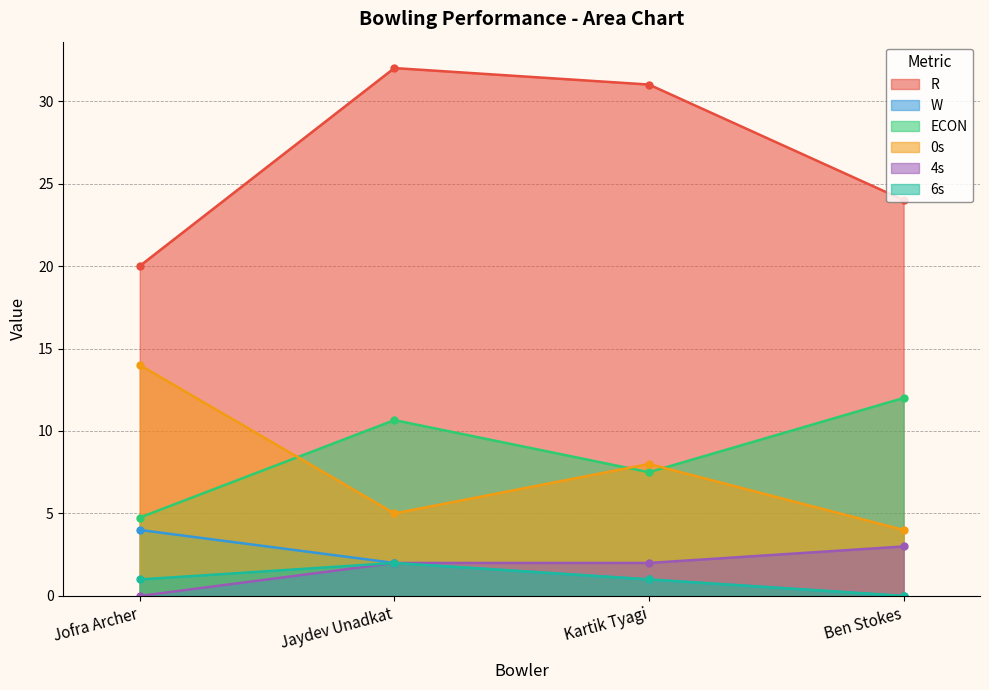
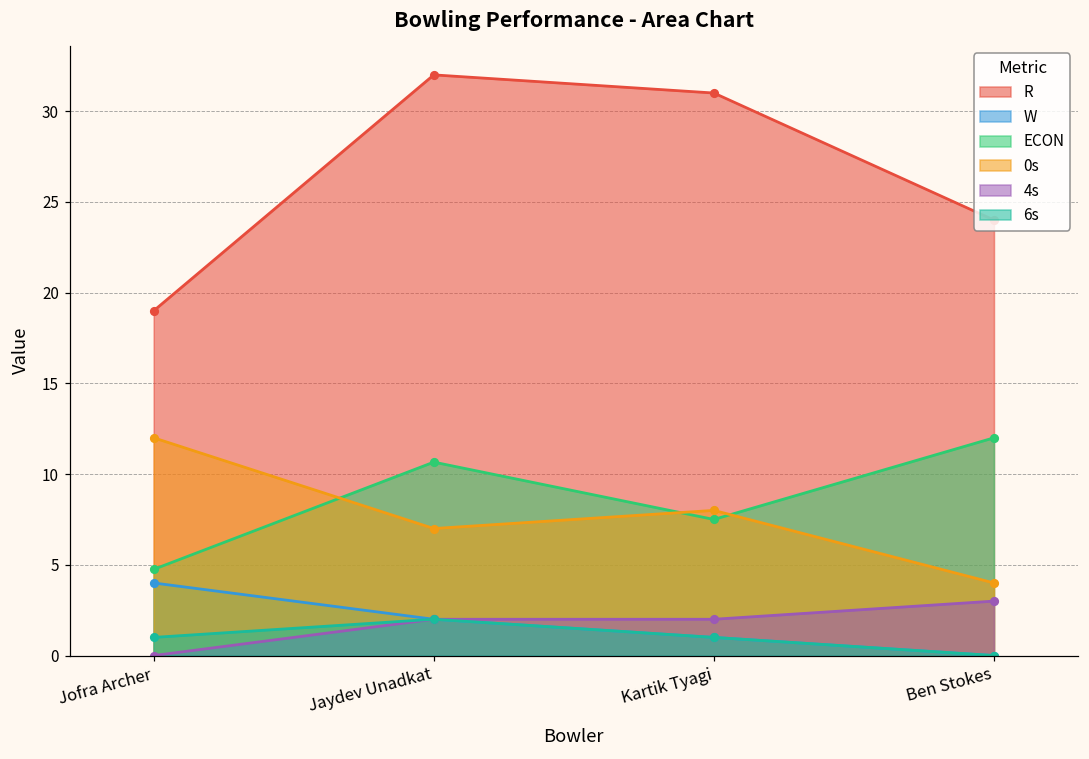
  {
    "R": {
-     "Jofra Archer": 20,
+     "Jofra Archer": 19,
      "Jaydev Unadkat": 32,
      "Kartik Tyagi": 31
    },
    "W": {
      "Jofra Archer": 4
    },
    "0s": {
-     "Jofra Archer": 14,
-     "Jaydev Unadkat": 5,
+     "Jofra Archer": 12,
+     "Jaydev Unadkat": 7,
      "Kartik Tyagi": 8,
      "Ben Stokes": 4
    },
    "4s": {
      "Jofra Archer": 0,
      "Kartik Tyagi": 2,
      "Ben Stokes": 3
    }
  }
